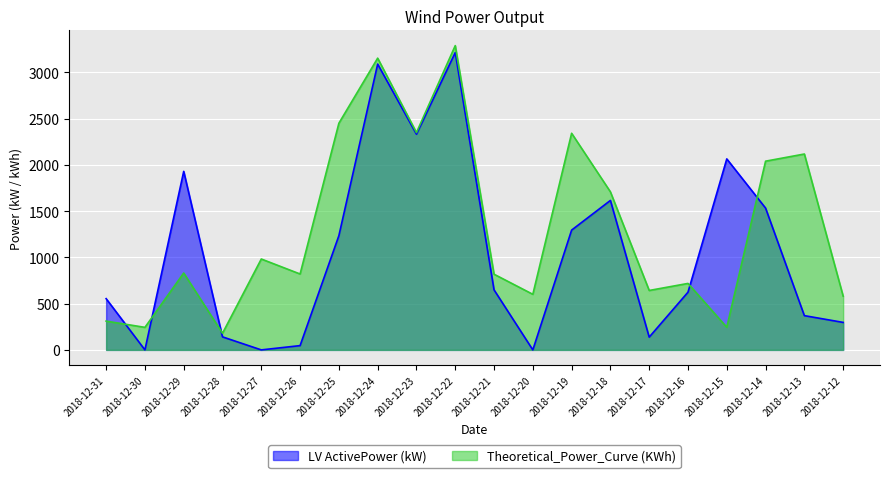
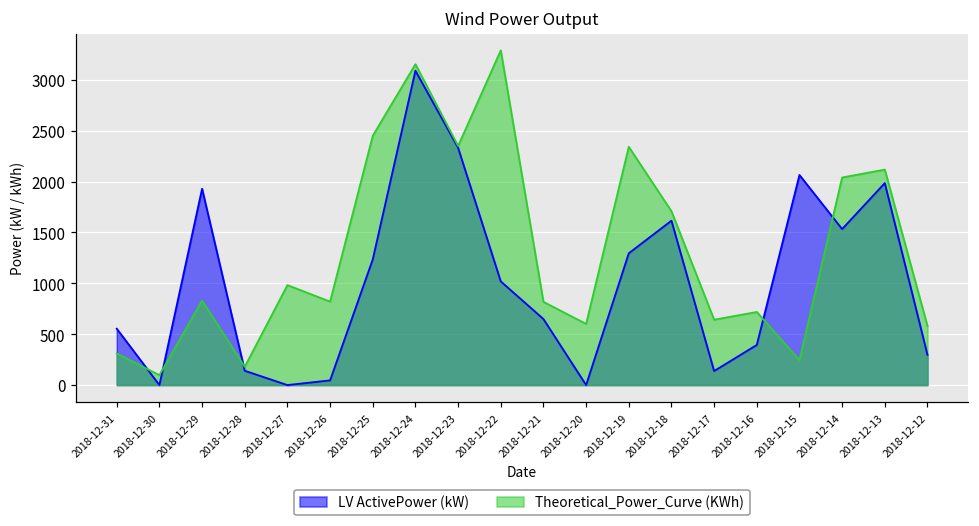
  {
    "LV ActivePower (kW)": {
      "2018-12-31": 600,
      "2018-12-30": 0,
      "2018-12-29": 1900,
      "2018-12-28": 100,
      "2018-12-27": 0,
      "2018-12-26": 0,
      "2018-12-25": 1200,
      "2018-12-24": 3100,
-     "2018-12-22": 3200,
+     "2018-12-22": 1000,
      "2018-12-21": 600,
      "2018-12-20": 0,
      "2018-12-19": 1300,
      "2018-12-18": 1600,
      "2018-12-17": 100,
-     "2018-12-16": 600,
+     "2018-12-16": 400,
      "2018-12-15": 2100,
      "2018-12-14": 1500,
-     "2018-12-13": 400,
+     "2018-12-13": 2000,
      "2018-12-12": 300
    },
    "Theoretical_Power_Curve (KWh)": {
      "2018-12-31": 300,
-     "2018-12-30": 200,
+     "2018-12-30": 100,
      "2018-12-29": 800,
      "2018-12-28": 200,
      "2018-12-27": 1000,
      "2018-12-26": 800,
      "2018-12-25": 2400,
      "2018-12-24": 3200,
      "2018-12-22": 3300,
      "2018-12-21": 800,
      "2018-12-20": 600,
      "2018-12-19": 2300,
      "2018-12-18": 1700,
      "2018-12-17": 600,
      "2018-12-16": 700,
      "2018-12-15": 200,
      "2018-12-14": 2000,
      "2018-12-13": 2100,
      "2018-12-12": 600
    }
  }
